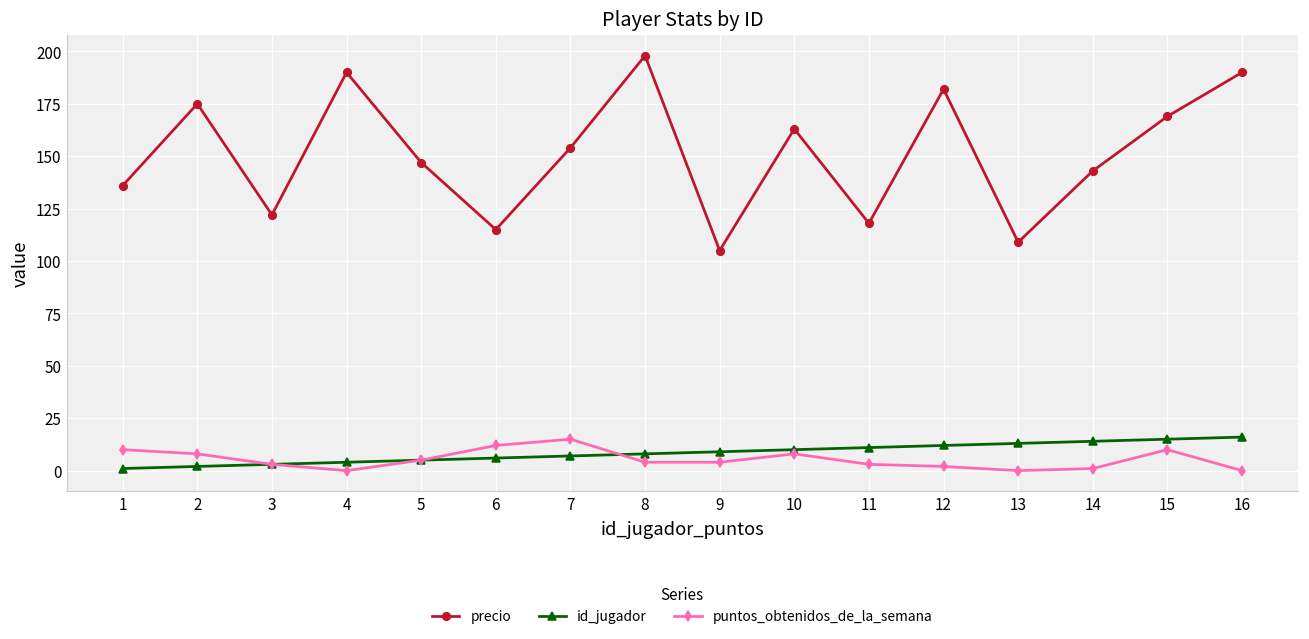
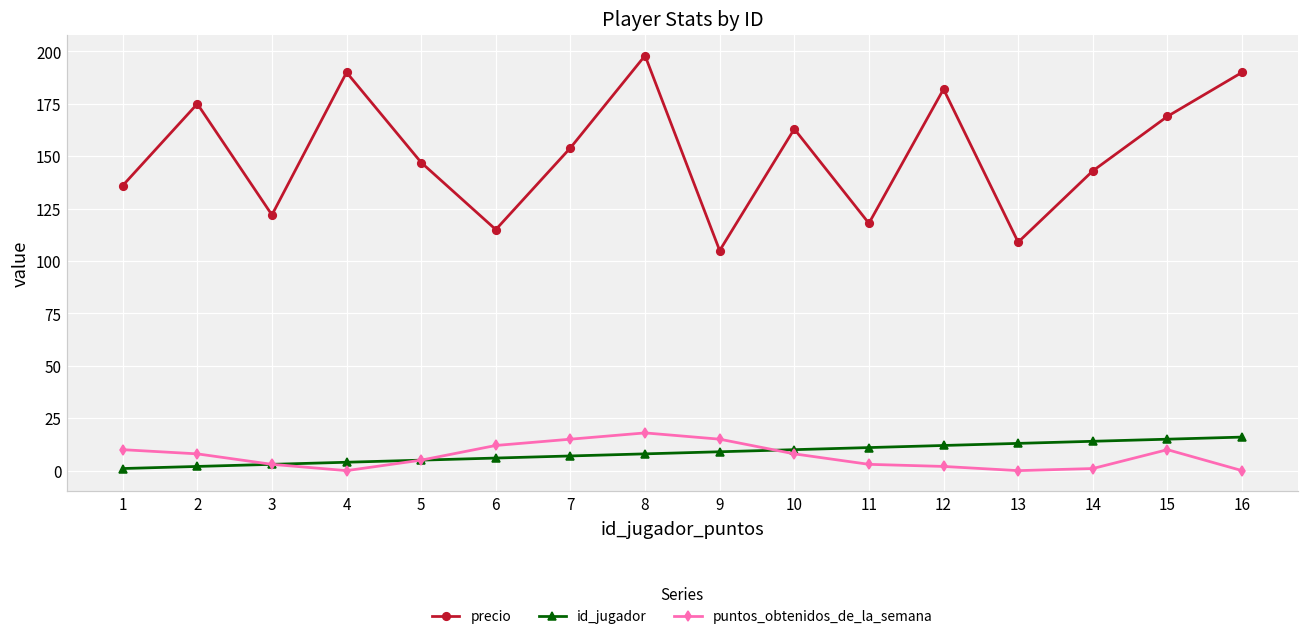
  {
    "precio": {
      "1": 136,
      "2": 175,
      "3": 122,
      "4": 190,
      "5": 147,
      "6": 115,
      "7": 154,
      "8": 198,
      "9": 105,
      "10": 163,
      "11": 118,
      "12": 182,
      "13": 109,
      "14": 143,
      "15": 169,
      "16": 190
    },
    "id_jugador": {
      "1": 1,
      "2": 2,
      "4": 4,
      "6": 6,
      "7": 7,
      "8": 8,
      "9": 9,
      "10": 10,
      "11": 11,
      "12": 12,
      "13": 13,
      "14": 14,
      "15": 15,
      "16": 16
    },
    "puntos_obtenidos_de_la_semana": {
      "1": 10,
      "2": 8,
      "4": 0,
      "6": 12,
      "7": 15,
-     "8": 4,
-     "9": 4,
+     "8": 18,
+     "9": 15,
      "10": 8,
      "11": 3,
      "12": 2,
      "13": 0,
      "14": 1,
      "15": 10,
      "16": 0
    }
  }
